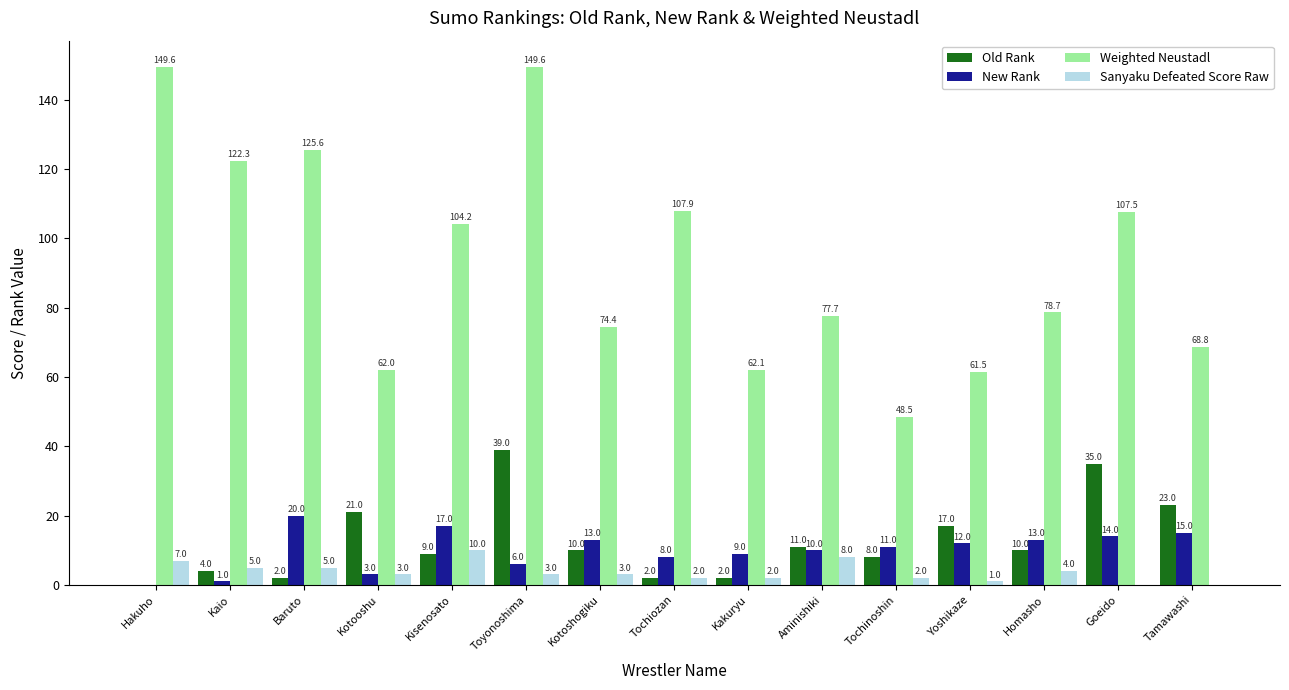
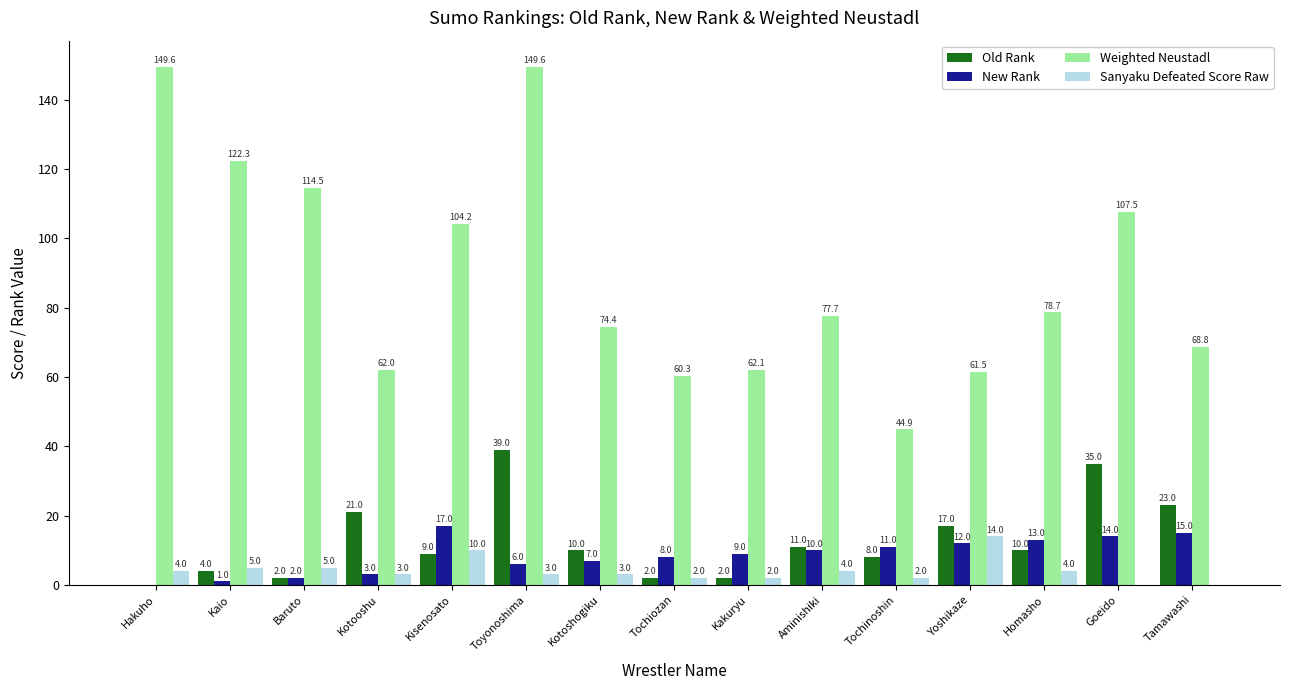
  {
    "Old Rank": {
      "Kaio": 4.0,
      "Baruto": 2.0,
      "Kotooshu": 21.0,
      "Kisenosato": 9.0,
      "Toyonoshima": 39.0,
      "Kotoshogiku": 10.0,
      "Tochiozan": 2.0,
      "Kakuryu": 2.0,
      "Aminishiki": 11.0,
      "Tochinoshin": 8.0,
      "Yoshikaze": 17.0,
      "Homasho": 10.0,
      "Goeido": 35.0,
      "Tamawashi": 23.0
    },
    "New Rank": {
      "Kaio": 1.0,
-     "Baruto": 20.0,
+     "Baruto": 2.0,
      "Kotooshu": 3.0,
      "Kisenosato": 17.0,
      "Toyonoshima": 6.0,
-     "Kotoshogiku": 13.0,
+     "Kotoshogiku": 7.0,
      "Tochiozan": 8.0,
      "Kakuryu": 9.0,
      "Aminishiki": 10.0,
      "Tochinoshin": 11.0,
      "Yoshikaze": 12.0,
      "Homasho": 13.0,
      "Goeido": 14.0,
      "Tamawashi": 15.0
    },
    "Weighted Neustadl": {
      "Hakuho": 149.6,
      "Kaio": 122.3,
-     "Baruto": 125.6,
+     "Baruto": 114.5,
      "Kotooshu": 62.0,
      "Kisenosato": 104.2,
      "Toyonoshima": 149.6,
      "Kotoshogiku": 74.4,
-     "Tochiozan": 107.9,
+     "Tochiozan": 60.3,
      "Kakuryu": 62.1,
      "Aminishiki": 77.7,
-     "Tochinoshin": 48.5,
+     "Tochinoshin": 44.9,
      "Yoshikaze": 61.5,
      "Homasho": 78.7,
      "Goeido": 107.5,
      "Tamawashi": 68.8
    },
    "Sanyaku Defeated Score Raw": {
-     "Hakuho": 7.0,
+     "Hakuho": 4.0,
      "Kaio": 5.0,
      "Baruto": 5.0,
      "Kotooshu": 3.0,
      "Kisenosato": 10.0,
      "Toyonoshima": 3.0,
      "Kotoshogiku": 3.0,
      "Tochiozan": 2.0,
      "Kakuryu": 2.0,
-     "Aminishiki": 8.0,
+     "Aminishiki": 4.0,
      "Tochinoshin": 2.0,
-     "Yoshikaze": 1.0,
+     "Yoshikaze": 14.0,
      "Homasho": 4.0
    }
  }
